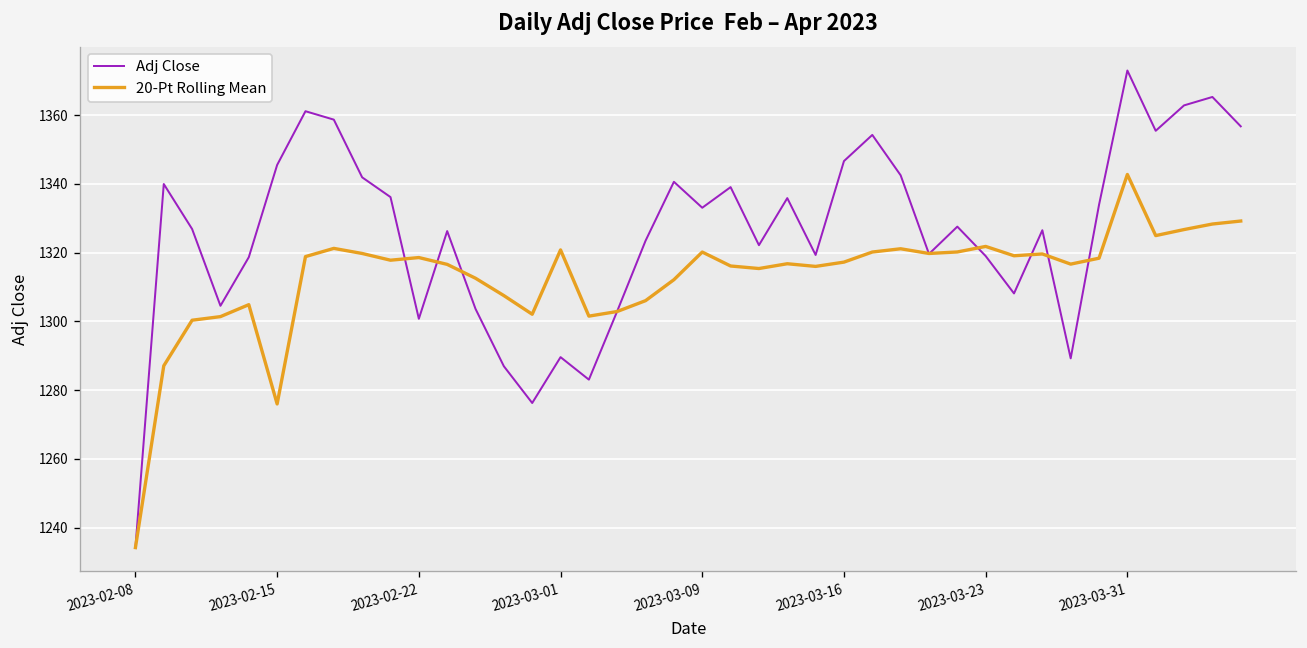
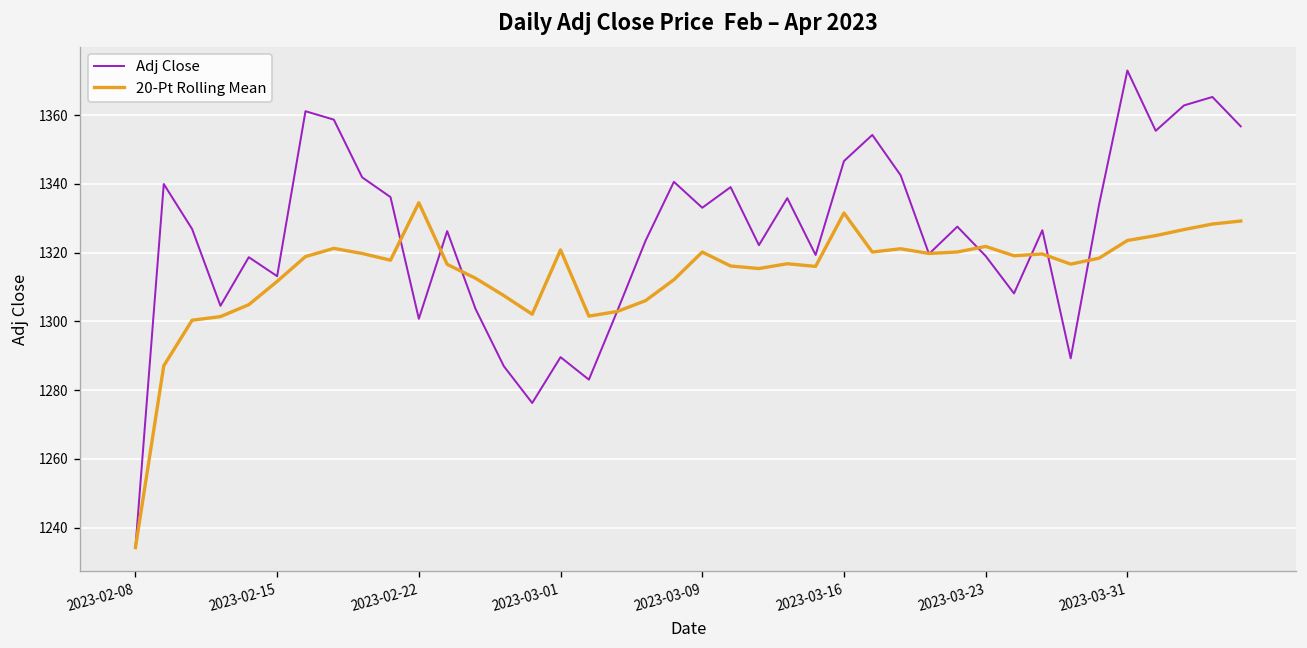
  {
    "Adj Close": {
-     "2023-02-15": 1345,
+     "2023-02-15": 1313,
      "2023-02-22": 1301,
      "2023-03-01": 1290,
      "2023-03-09": 1333,
      "2023-03-16": 1347,
      "2023-03-23": 1319,
      "2023-03-31": 1373
    },
    "20-Pt Rolling Mean": {
-     "2023-02-15": 1276,
-     "2023-02-22": 1319,
+     "2023-02-15": 1312,
+     "2023-02-22": 1334,
      "2023-03-01": 1321,
      "2023-03-09": 1320,
-     "2023-03-16": 1317,
+     "2023-03-16": 1332,
      "2023-03-23": 1322,
-     "2023-03-31": 1343
+     "2023-03-31": 1324
    }
  }
